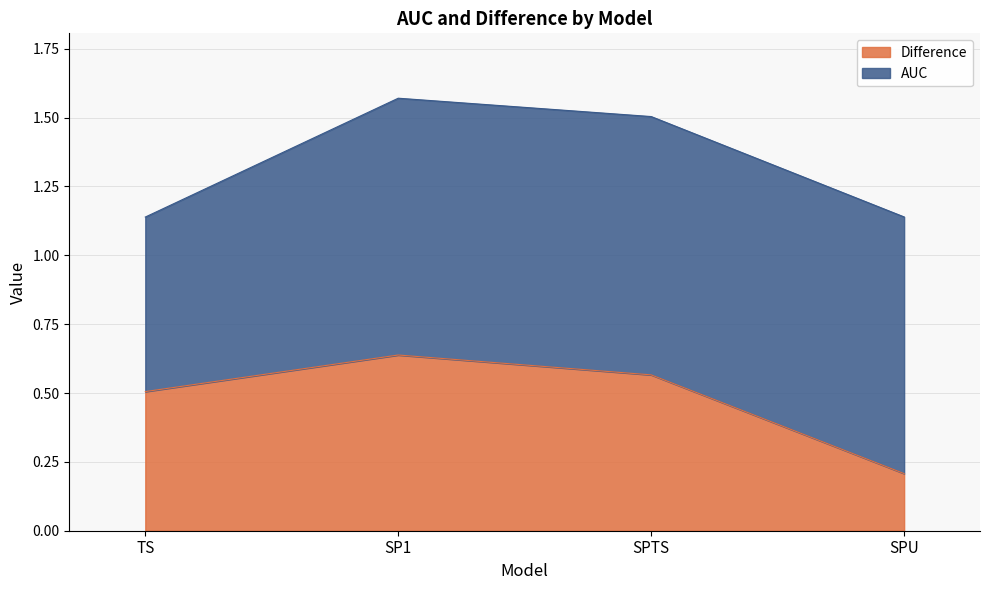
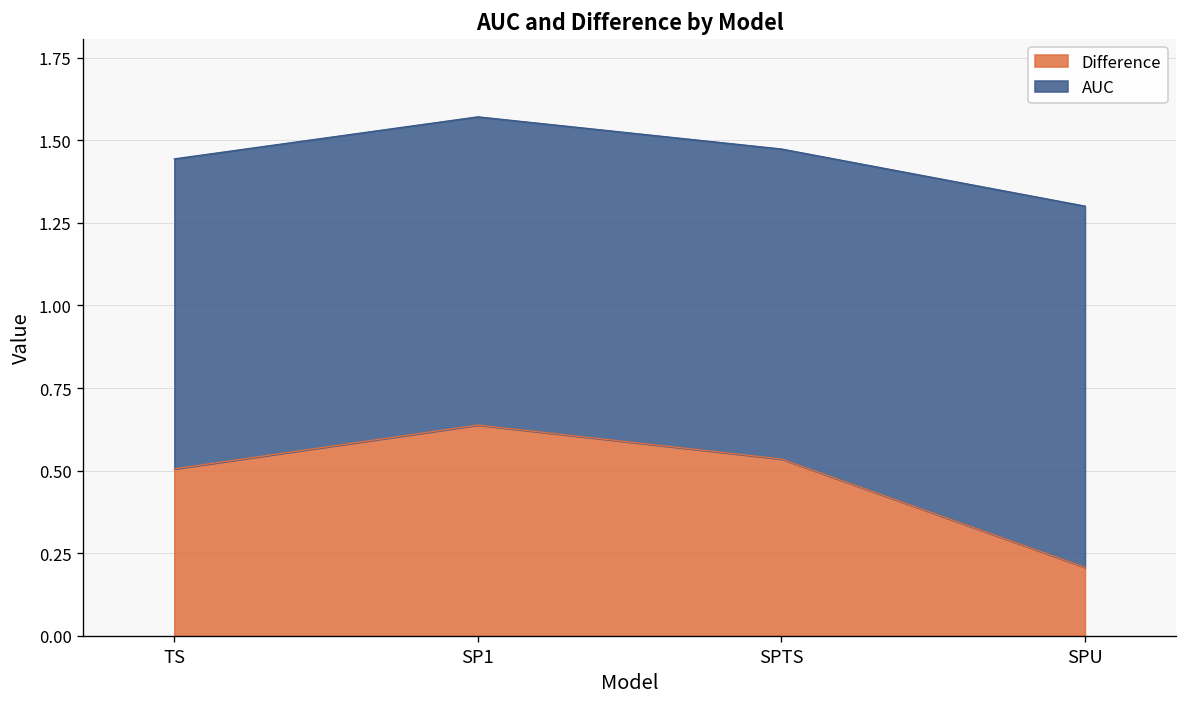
  {
    "Difference": {
      "TS": 0.51,
      "SP1": 0.64,
-     "SPTS": 0.57,
+     "SPTS": 0.54,
      "SPU": 0.21
    },
    "AUC": {
-     "TS": 0.63,
+     "TS": 0.94,
      "SP1": 0.93,
      "SPTS": 0.94,
-     "SPU": 0.93
+     "SPU": 1.09
    }
  }
